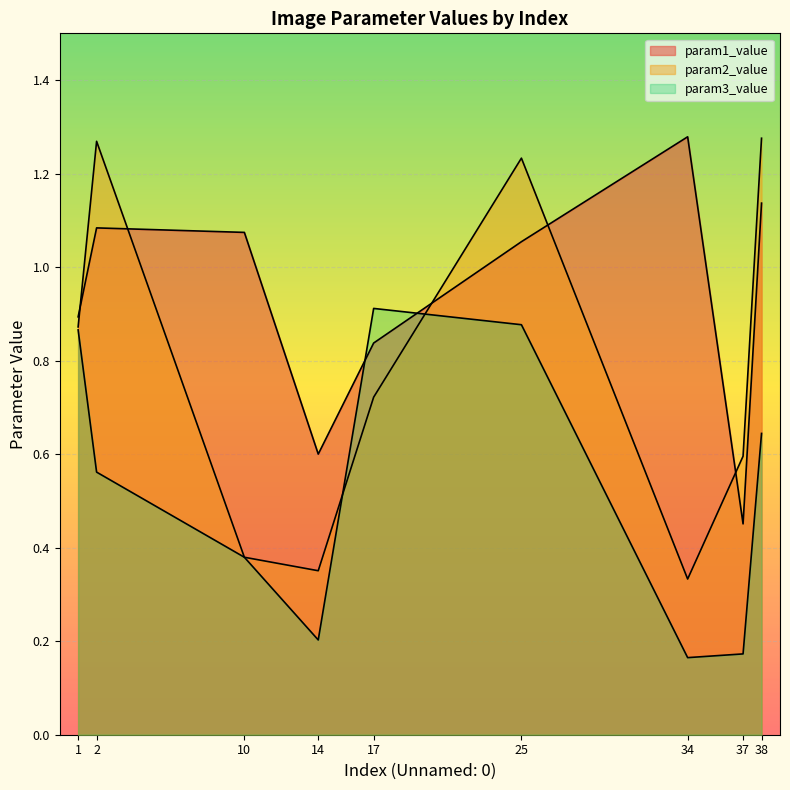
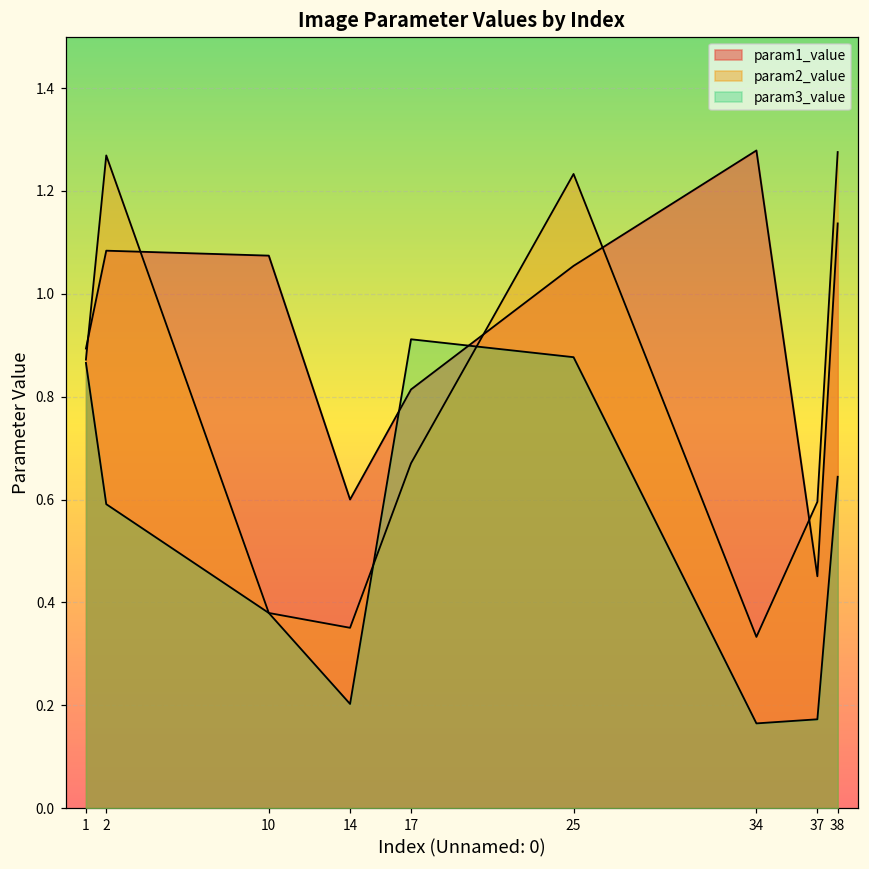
  {
    "param1_value": {
      "1": 0.89,
      "2": 1.08,
      "10": 1.07,
      "14": 0.60,
-     "17": 0.84,
+     "17": 0.81,
      "25": 1.05,
      "34": 1.28,
      "37": 0.45,
      "38": 1.14
    },
    "param2_value": {
      "1": 0.87,
      "2": 1.27,
      "14": 0.35,
-     "17": 0.72,
+     "17": 0.67,
      "25": 1.23,
      "34": 0.33,
      "37": 0.60,
      "38": 1.28
    },
    "param3_value": {
      "1": 0.87,
-     "2": 0.56,
+     "2": 0.59,
      "14": 0.20,
      "17": 0.91,
      "25": 0.88,
      "34": 0.16,
      "37": 0.17,
      "38": 0.64
    }
  }
